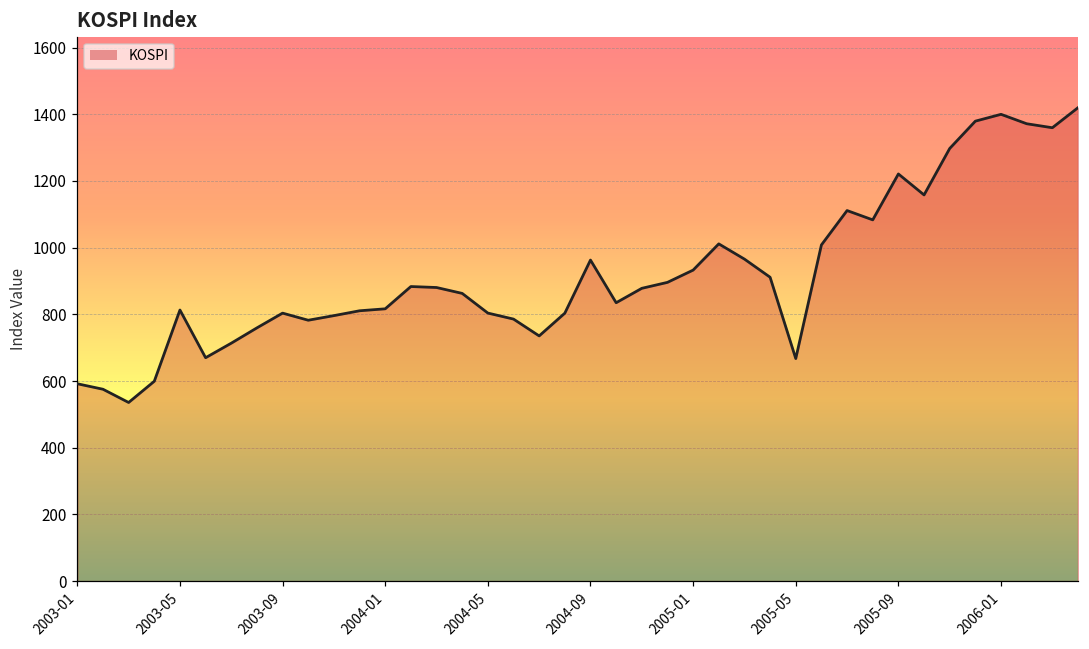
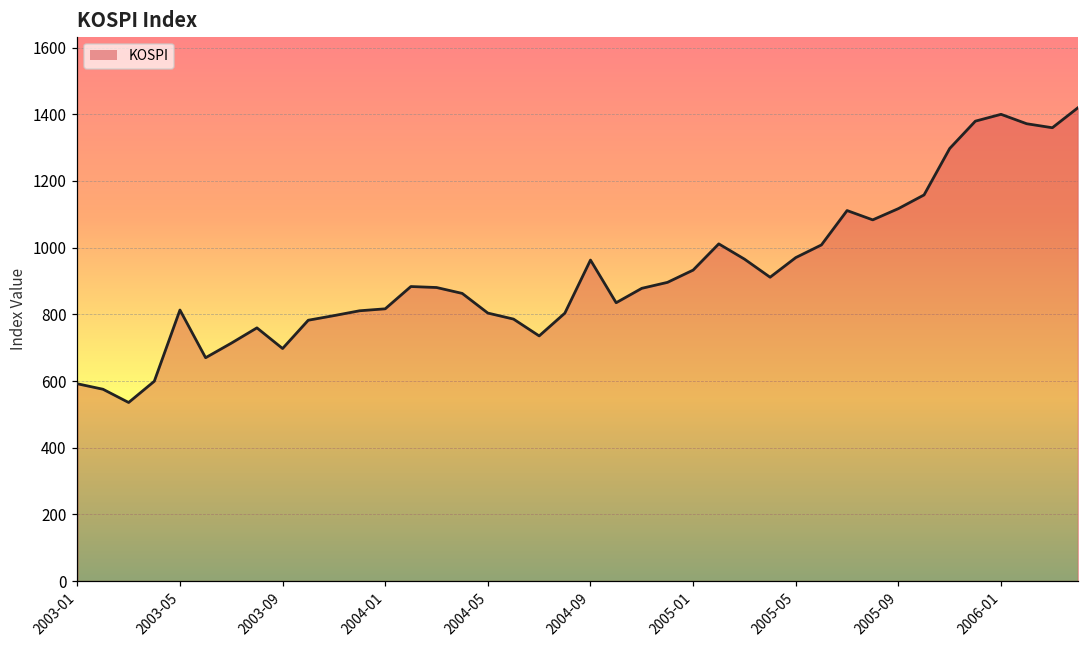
  {
    "2003-01": 590,
    "2003-05": 810,
-   "2003-09": 800,
+   "2003-09": 700,
    "2004-01": 820,
    "2004-05": 800,
    "2004-09": 960,
    "2005-01": 930,
-   "2005-05": 670,
-   "2005-09": 1220,
+   "2005-05": 970,
+   "2005-09": 1120,
    "2006-01": 1400
  }
